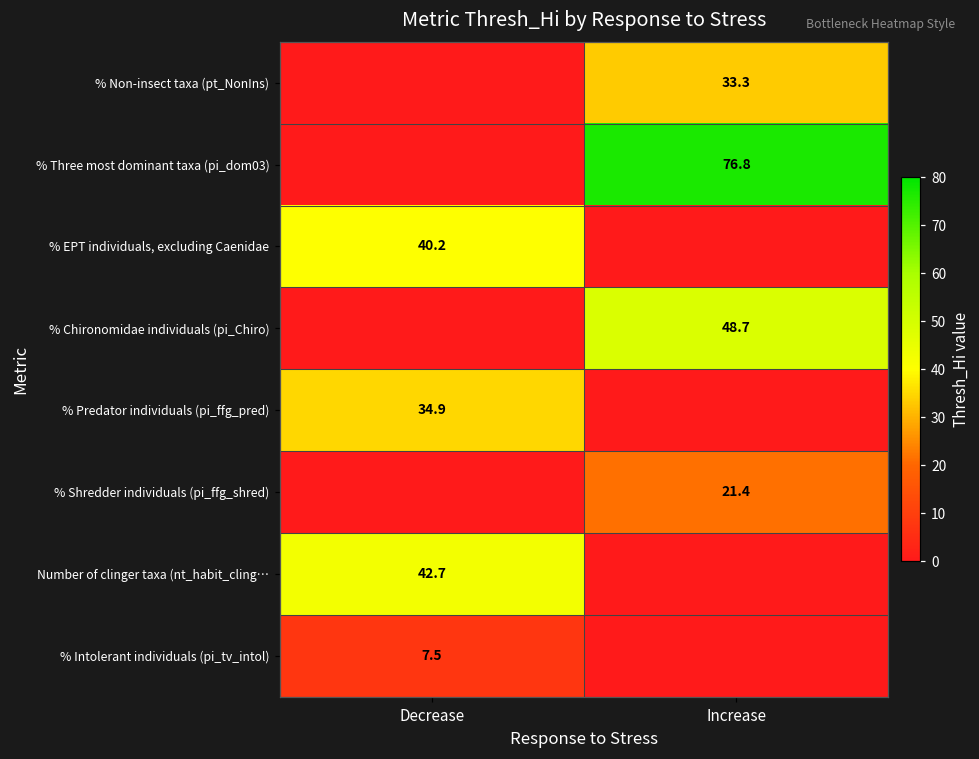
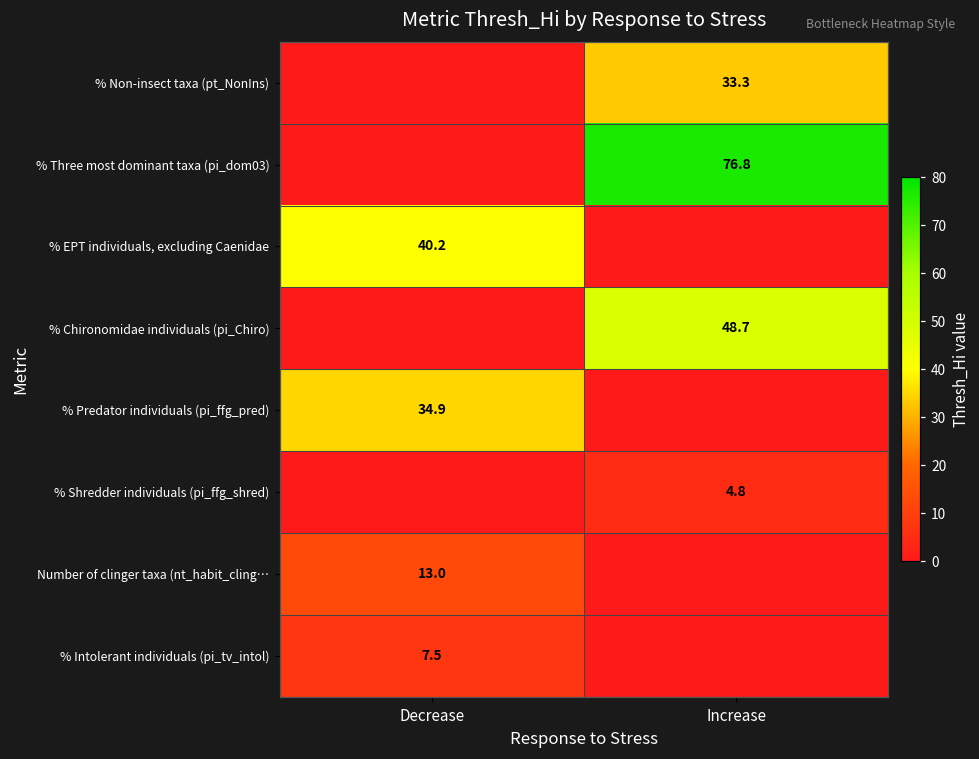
  {
    "% Non-insect taxa (pt_NonIns)": {
      "Increase": 33.3
    },
    "% Three most dominant taxa (pi_dom03)": {
      "Increase": 76.8
    },
    "% EPT individuals, excluding Caenidae": {
      "Decrease": 40.2
    },
    "% Chironomidae individuals (pi_Chiro)": {
      "Increase": 48.7
    },
    "% Predator individuals (pi_ffg_pred)": {
      "Decrease": 34.9
    },
    "% Shredder individuals (pi_ffg_shred)": {
-     "Increase": 21.4
+     "Increase": 4.8
    },
    "Number of clinger taxa (nt_habit_cling…": {
-     "Decrease": 42.7
+     "Decrease": 13.0
    },
    "% Intolerant individuals (pi_tv_intol)": {
      "Decrease": 7.5
    }
  }
